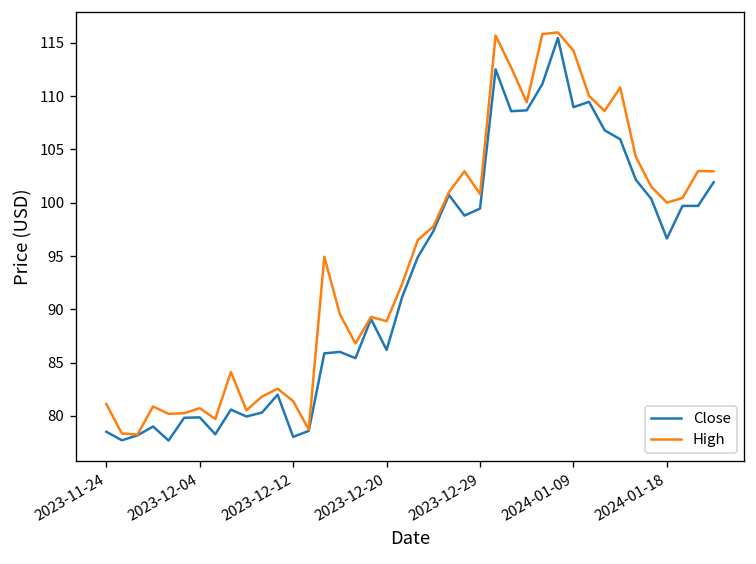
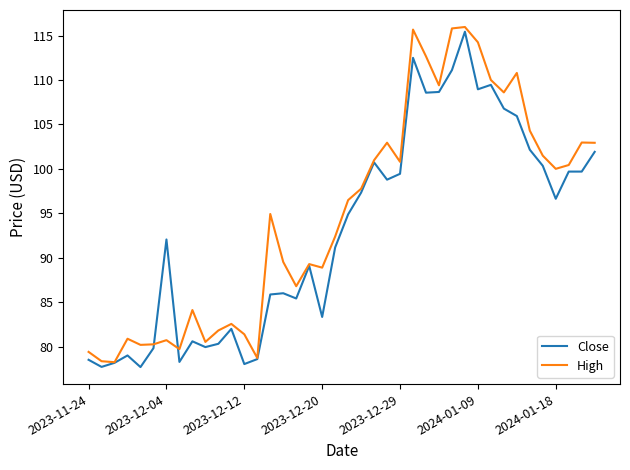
  {
    "Close": {
      "2023-11-24": 79,
-     "2023-12-04": 80,
+     "2023-12-04": 92,
      "2023-12-12": 78,
-     "2023-12-20": 86,
+     "2023-12-20": 83,
      "2023-12-29": 99,
      "2024-01-09": 109,
      "2024-01-18": 97
    },
    "High": {
-     "2023-11-24": 81,
+     "2023-11-24": 79,
      "2023-12-04": 81,
      "2023-12-12": 81,
      "2023-12-20": 89,
      "2023-12-29": 101,
      "2024-01-09": 114,
      "2024-01-18": 100
    }
  }
